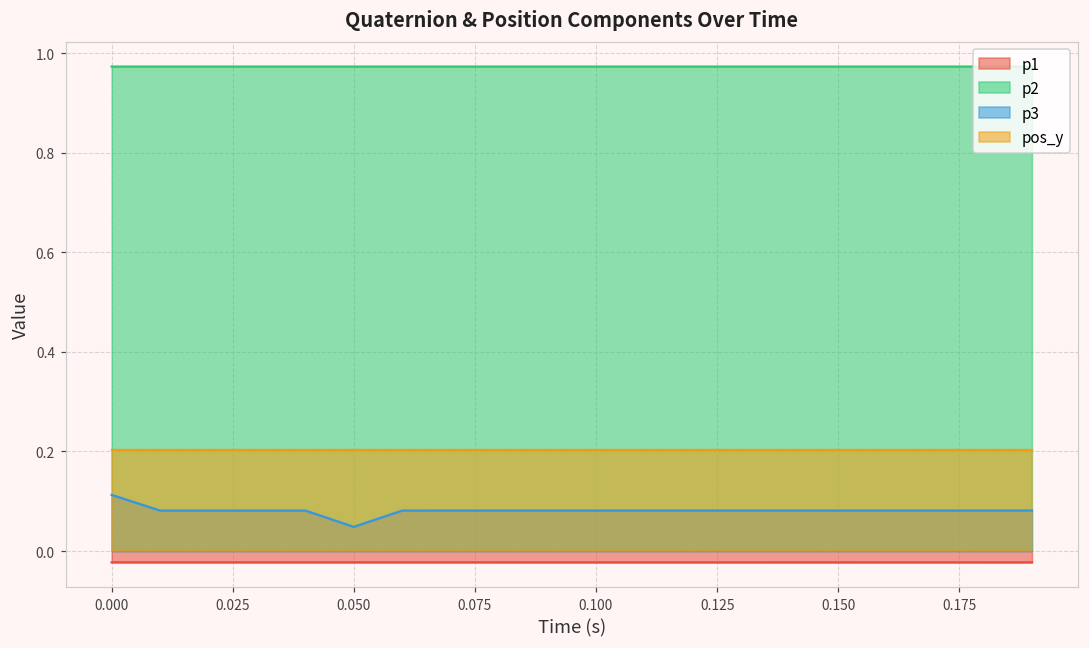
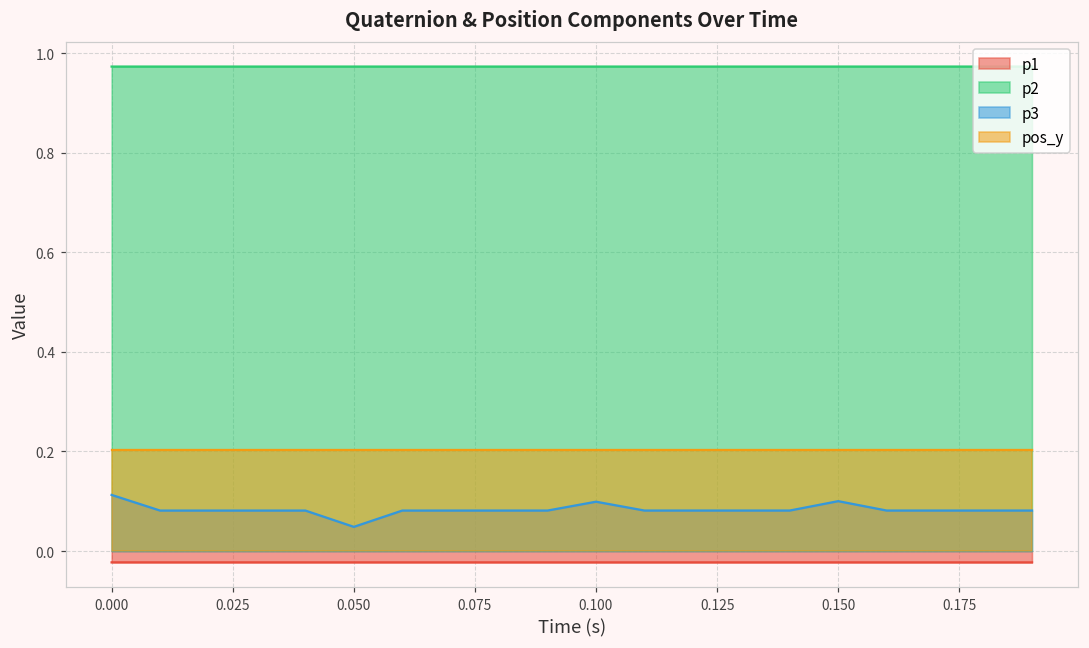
  {
    "p2": {
      "0.000": 0.97,
      "0.050": 0.97,
      "0.100": 0.97,
      "0.150": 0.97
    },
    "p3": {
      "0.000": 0.11,
      "0.050": 0.05,
-     "0.100": 0.08,
-     "0.150": 0.08
+     "0.100": 0.10,
+     "0.150": 0.10
    },
    "pos_y": {
      "0.000": 0.20,
      "0.050": 0.20,
      "0.100": 0.20,
      "0.150": 0.20
    }
  }
